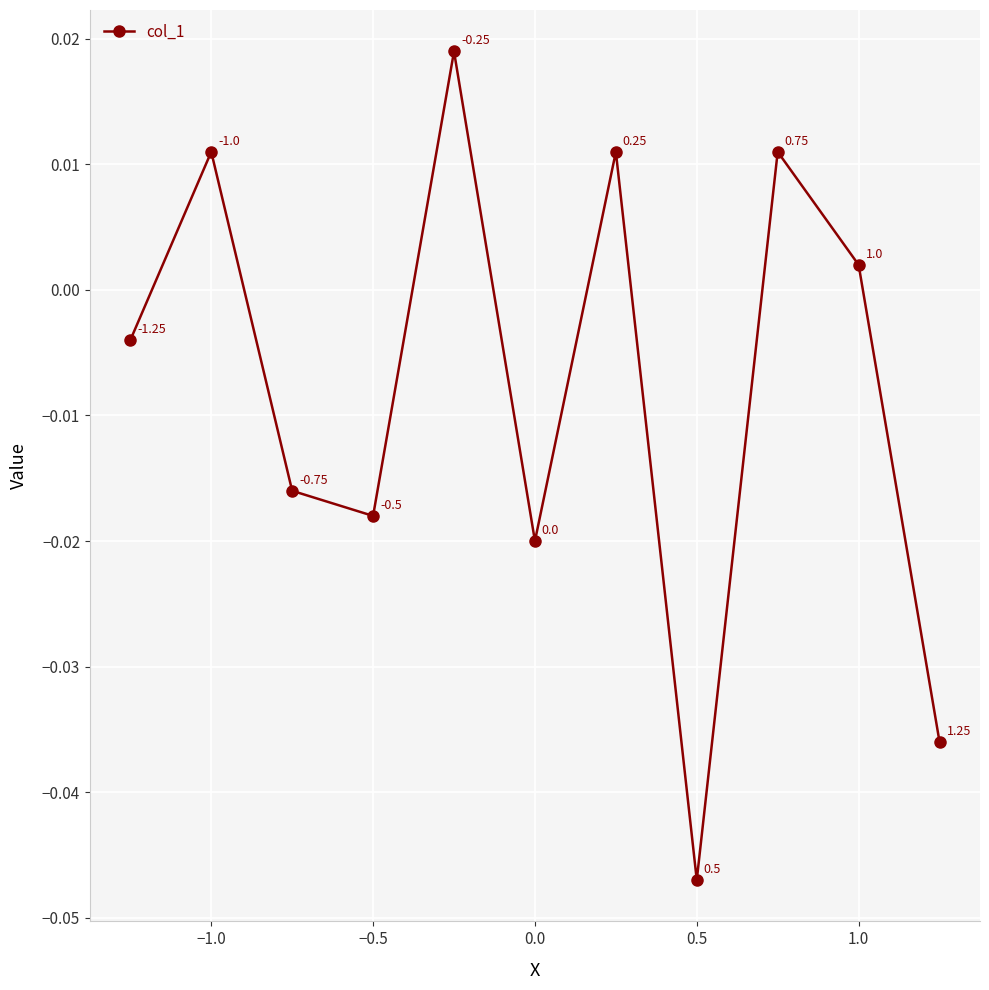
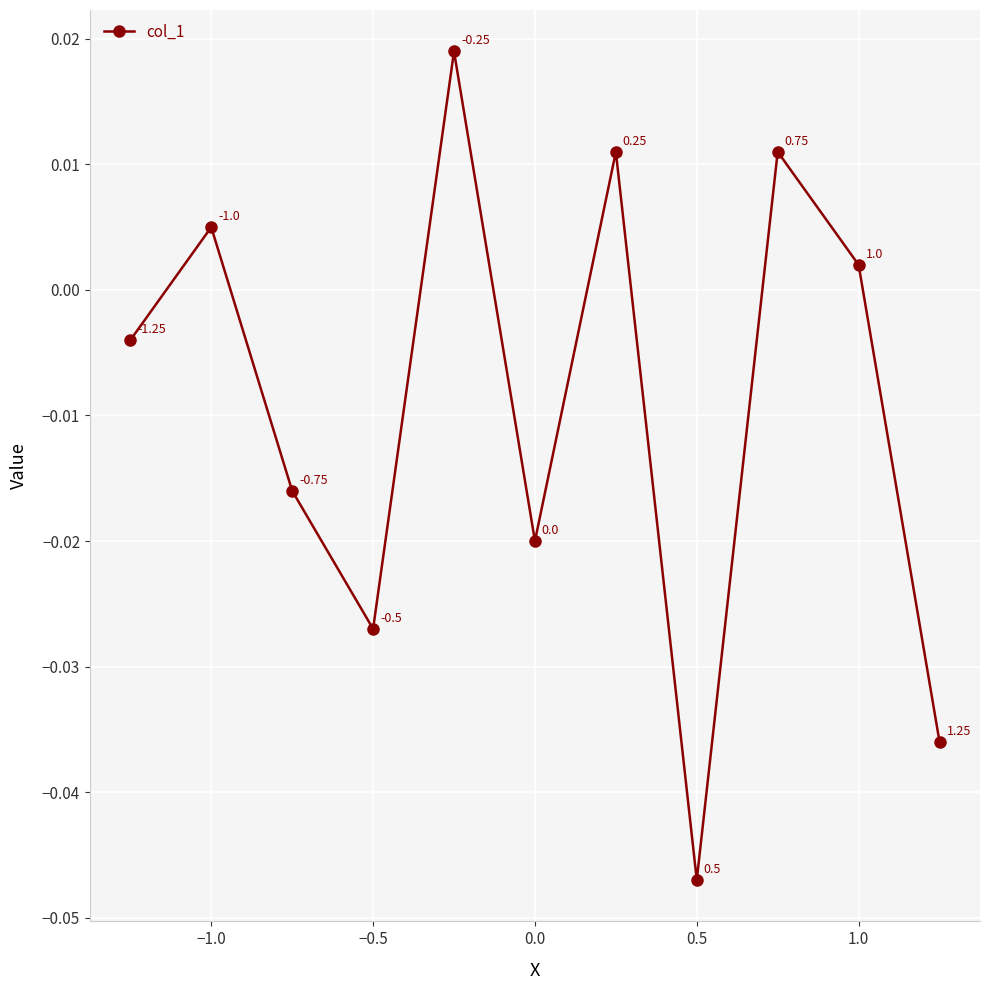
  {
-   "−1.0": 0.011,
-   "−0.5": -0.018
+   "−1.0": 0.005,
+   "−0.5": -0.027
  }
